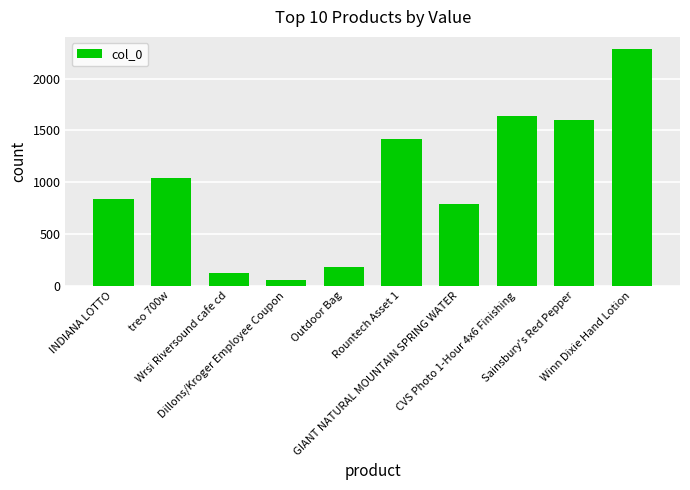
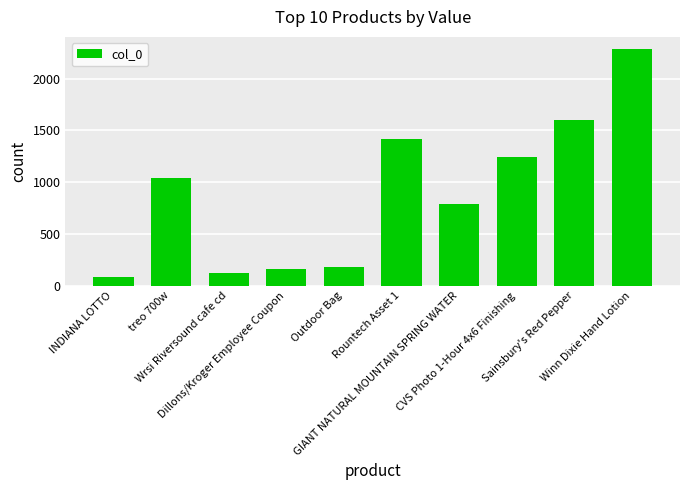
  {
-   "INDIANA LOTTO": 840,
+   "INDIANA LOTTO": 80,
    "treo 700w": 1040,
    "Wrsi Riversound cafe cd": 120,
-   "Dillons/Kroger Employee Coupon": 50,
+   "Dillons/Kroger Employee Coupon": 160,
    "Outdoor Bag": 180,
    "Rountech Asset 1": 1420,
    "GIANT NATURAL MOUNTAIN SPRING WATER": 790,
-   "CVS Photo 1-Hour 4x6 Finishing": 1640,
+   "CVS Photo 1-Hour 4x6 Finishing": 1240,
    "Sainsbury's Red Pepper": 1600,
    "Winn Dixie Hand Lotion": 2290
  }
